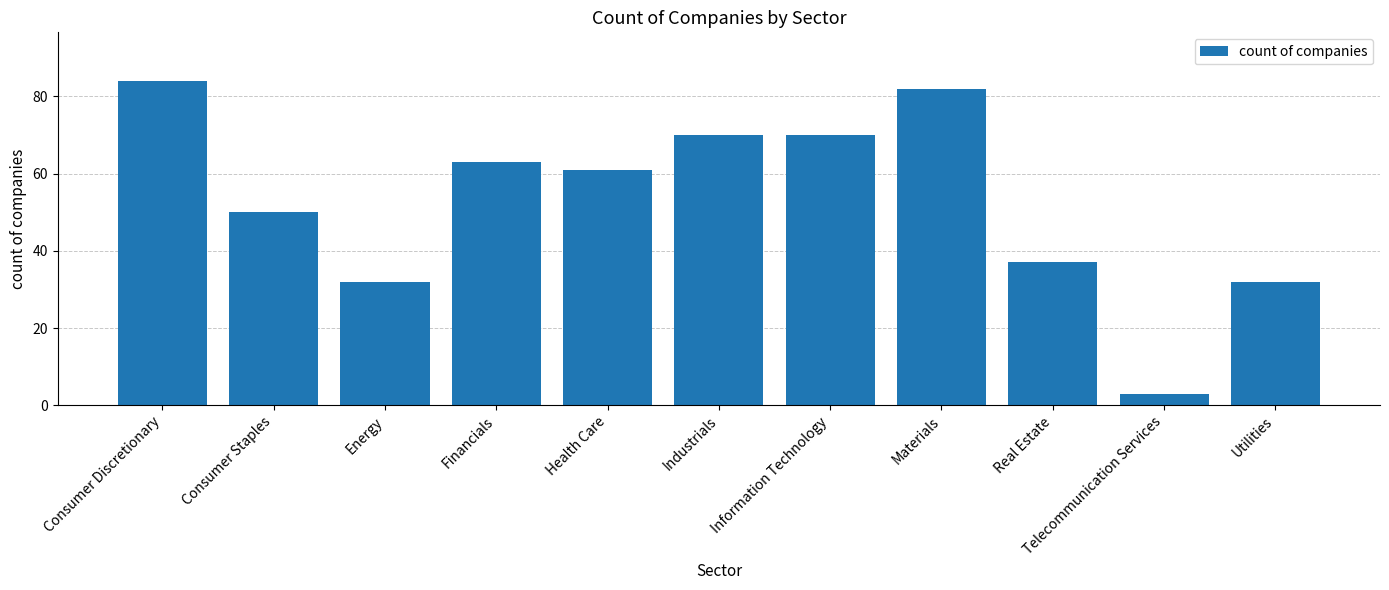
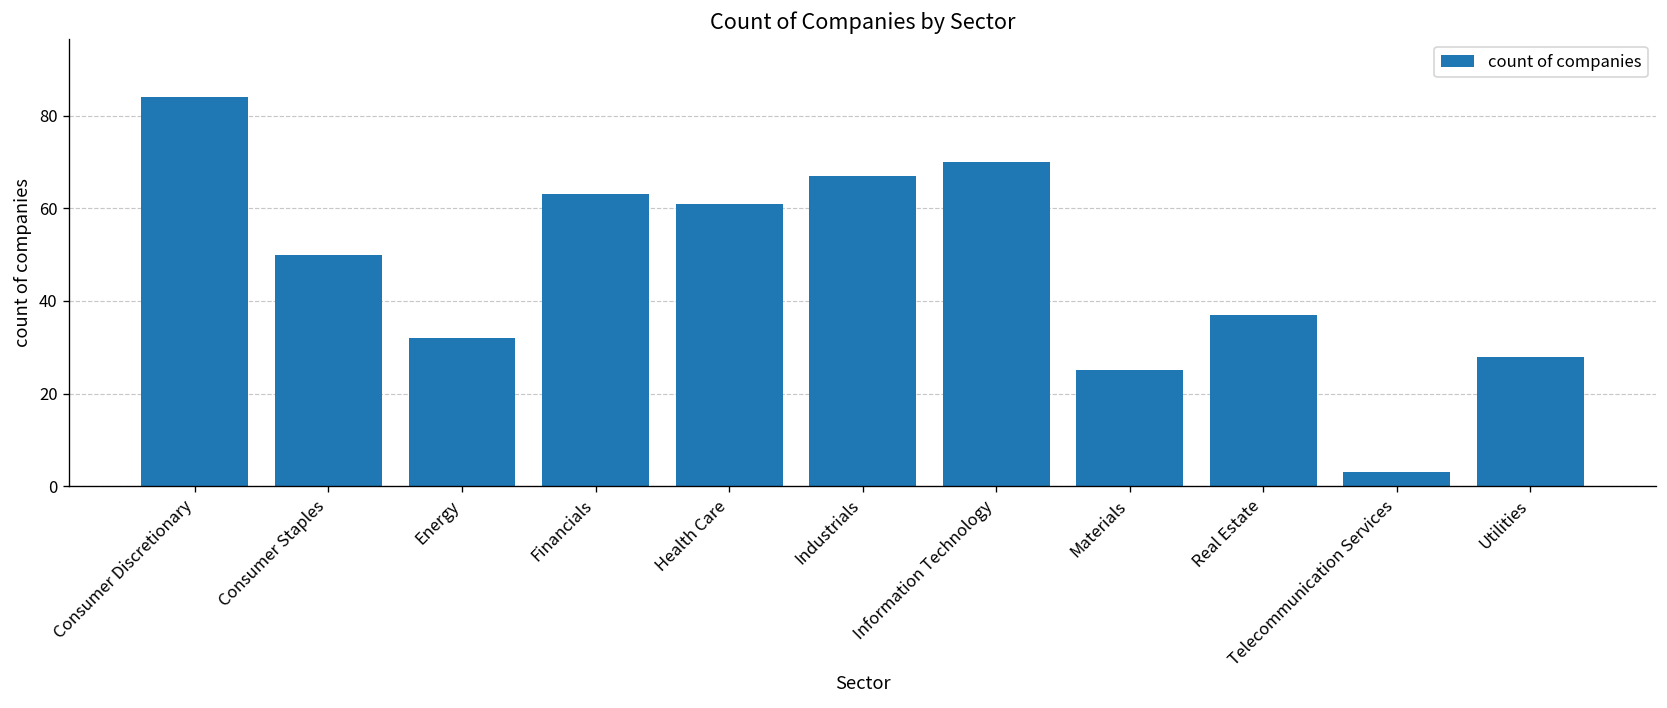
  {
    "Consumer Discretionary": 84,
    "Consumer Staples": 50,
    "Energy": 32,
    "Financials": 63,
    "Health Care": 61,
-   "Industrials": 70,
+   "Industrials": 67,
    "Information Technology": 70,
-   "Materials": 82,
+   "Materials": 25,
    "Real Estate": 37,
    "Telecommunication Services": 3,
-   "Utilities": 32
+   "Utilities": 28
  }
